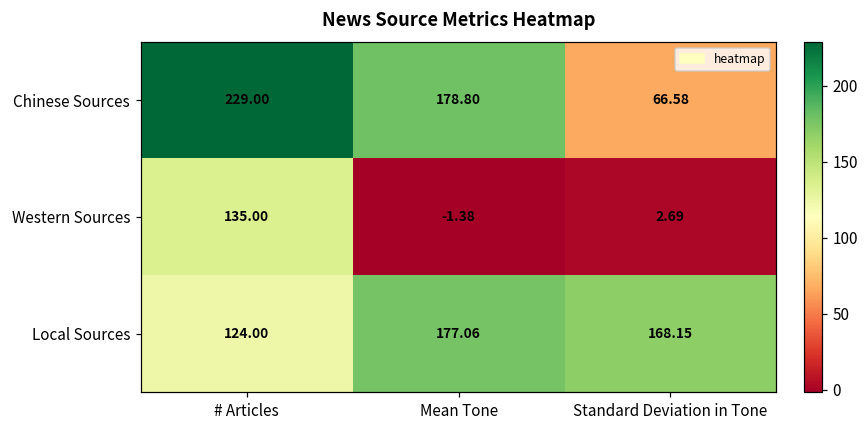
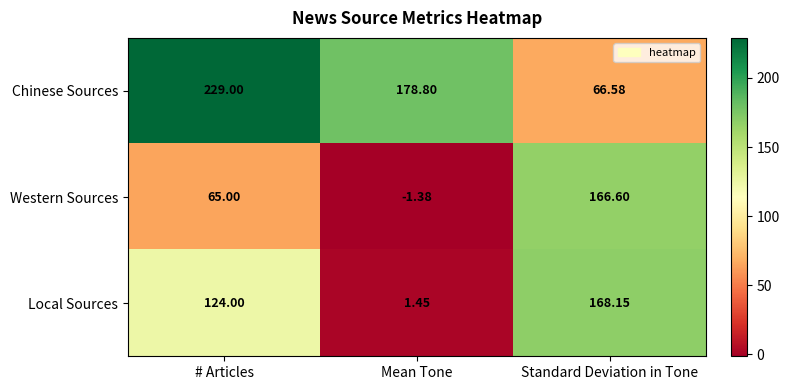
  {
    "Chinese Sources": {
      "# Articles": 229.00,
      "Mean Tone": 178.80,
      "Standard Deviation in Tone": 66.58
    },
    "Western Sources": {
-     "# Articles": 135.00,
+     "# Articles": 65.00,
      "Mean Tone": -1.38,
-     "Standard Deviation in Tone": 2.69
+     "Standard Deviation in Tone": 166.60
    },
    "Local Sources": {
      "# Articles": 124.00,
-     "Mean Tone": 177.06,
+     "Mean Tone": 1.45,
      "Standard Deviation in Tone": 168.15
    }
  }
